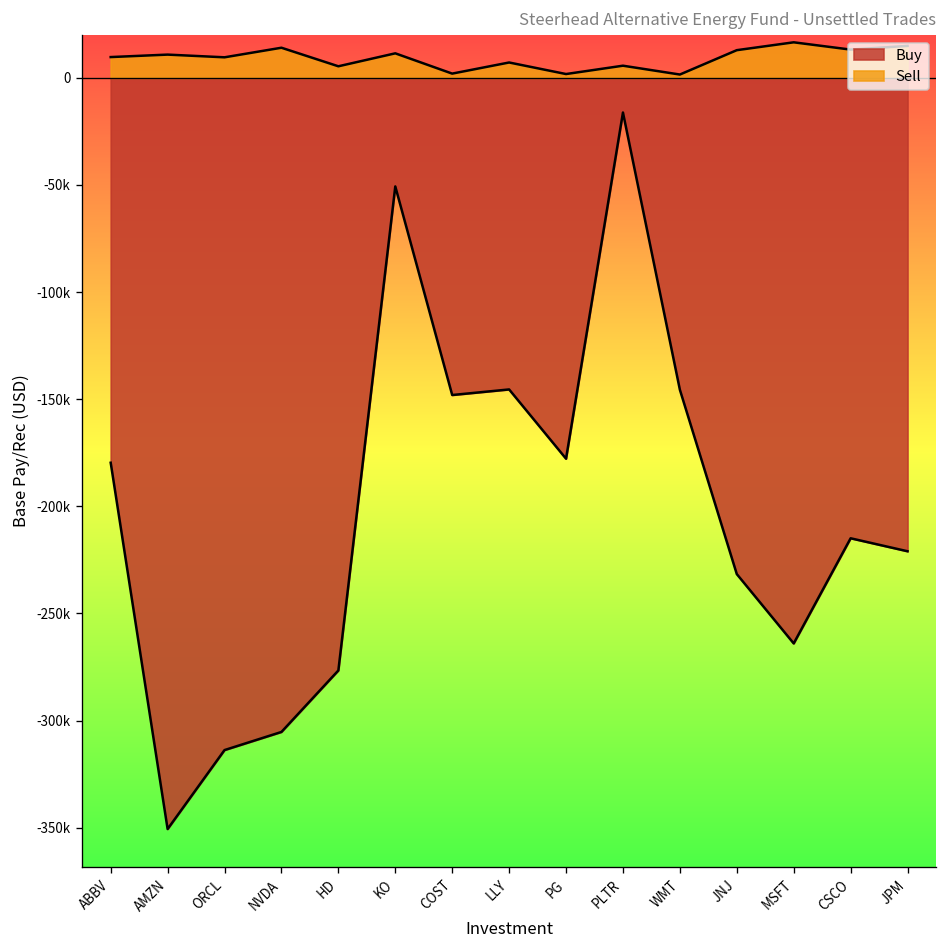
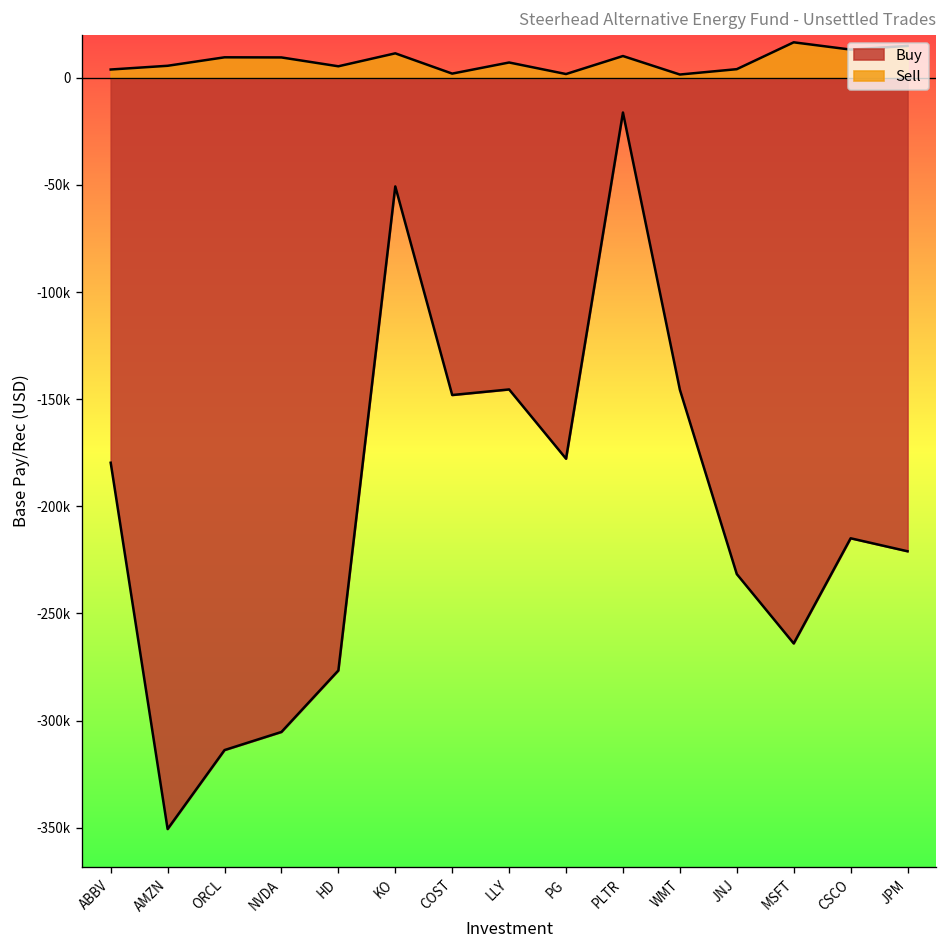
  {
    "Sell": {
-     "ABBV": 10000,
-     "AMZN": 11000,
+     "ABBV": 4000,
+     "AMZN": 6000,
      "ORCL": 10000,
-     "NVDA": 14000,
+     "NVDA": 10000,
      "HD": 5000,
      "KO": 11000,
      "COST": 2000,
      "LLY": 7000,
      "PG": 2000,
-     "PLTR": 6000,
+     "PLTR": 10000,
      "WMT": 2000,
-     "JNJ": 13000,
+     "JNJ": 4000,
      "MSFT": 17000
    }
  }
